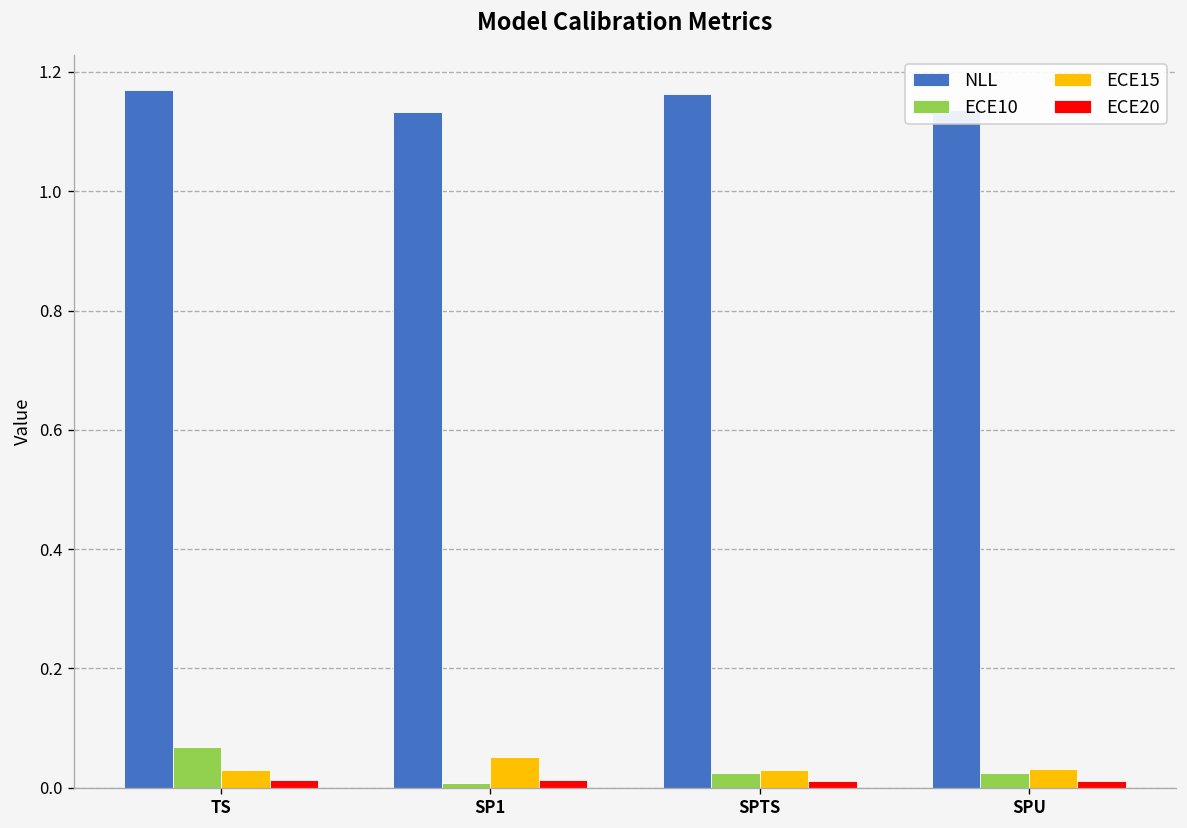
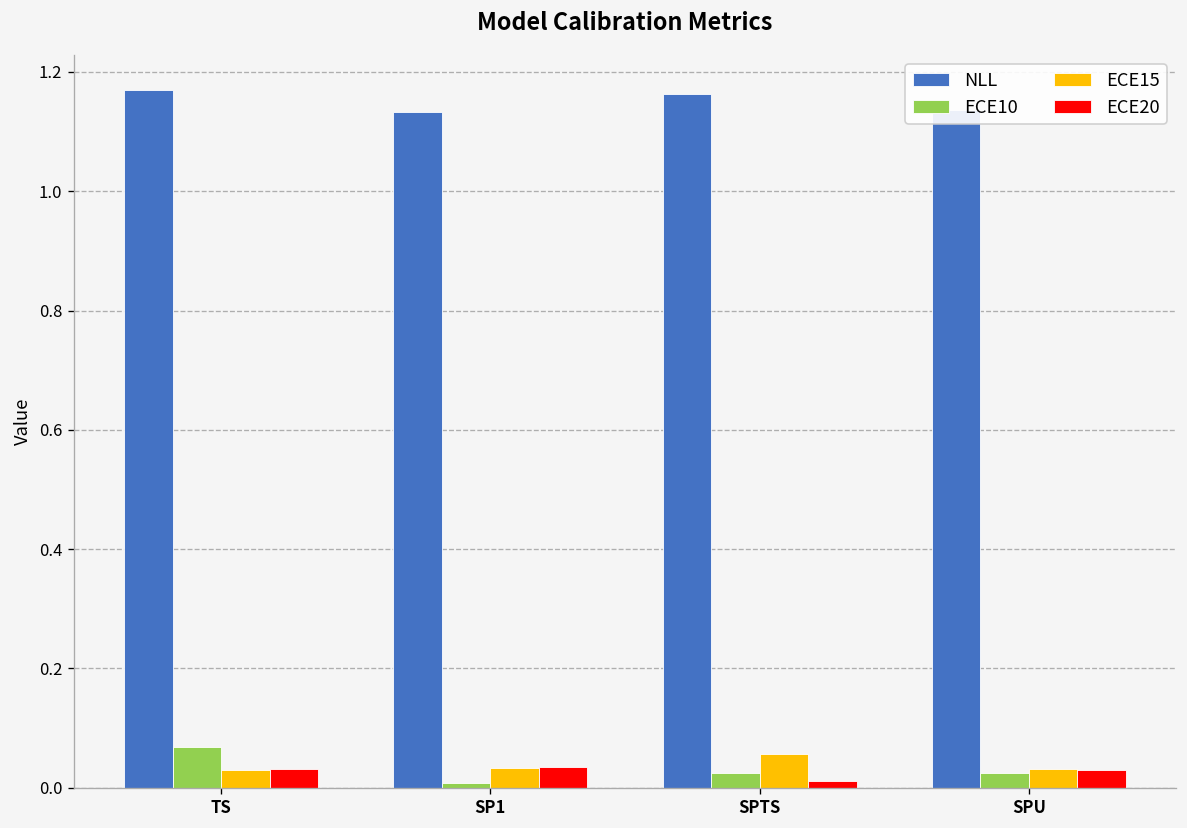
  {
    "NLL": {
      "TS": 1.17,
      "SP1": 1.13,
      "SPTS": 1.16
    },
    "ECE10": {
      "TS": 0.07,
      "SP1": 0.01,
      "SPTS": 0.02,
      "SPU": 0.02
    },
    "ECE15": {
      "TS": 0.03,
-     "SP1": 0.05,
-     "SPTS": 0.03,
+     "SP1": 0.03,
+     "SPTS": 0.06,
      "SPU": 0.03
    },
    "ECE20": {
-     "TS": 0.01,
-     "SP1": 0.01,
+     "TS": 0.03,
+     "SP1": 0.04,
      "SPTS": 0.01,
-     "SPU": 0.01
+     "SPU": 0.03
    }
  }
